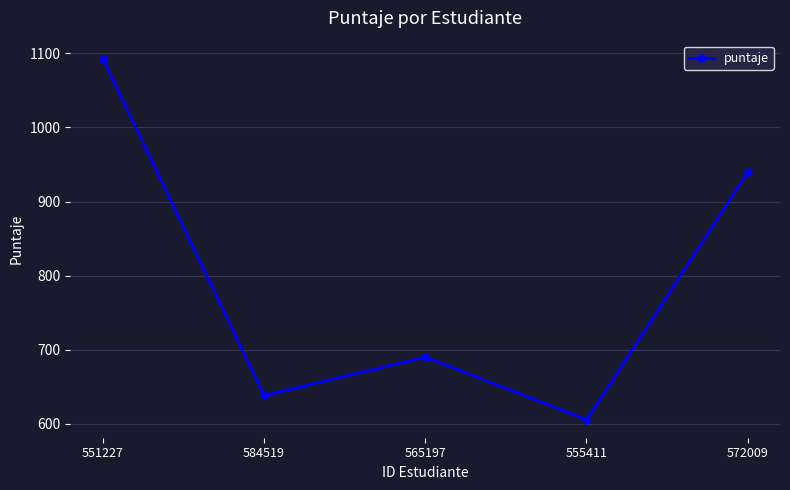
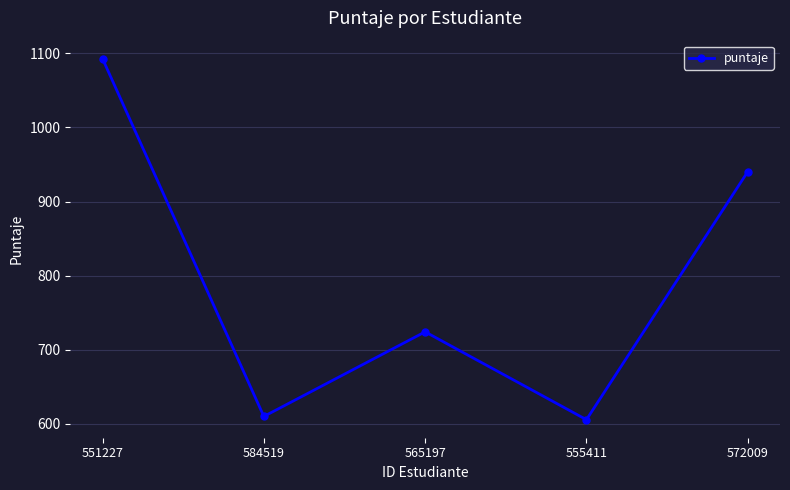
  {
    "551227": 1090,
-   "584519": 640,
-   "565197": 690,
+   "584519": 610,
+   "565197": 720,
    "555411": 610,
    "572009": 940
  }
